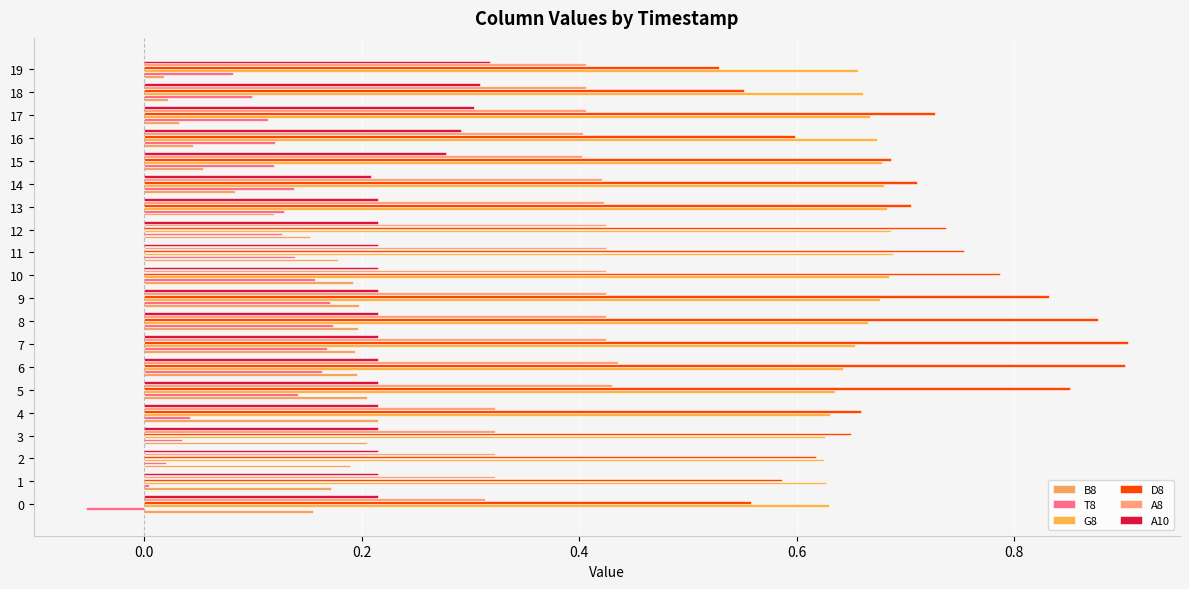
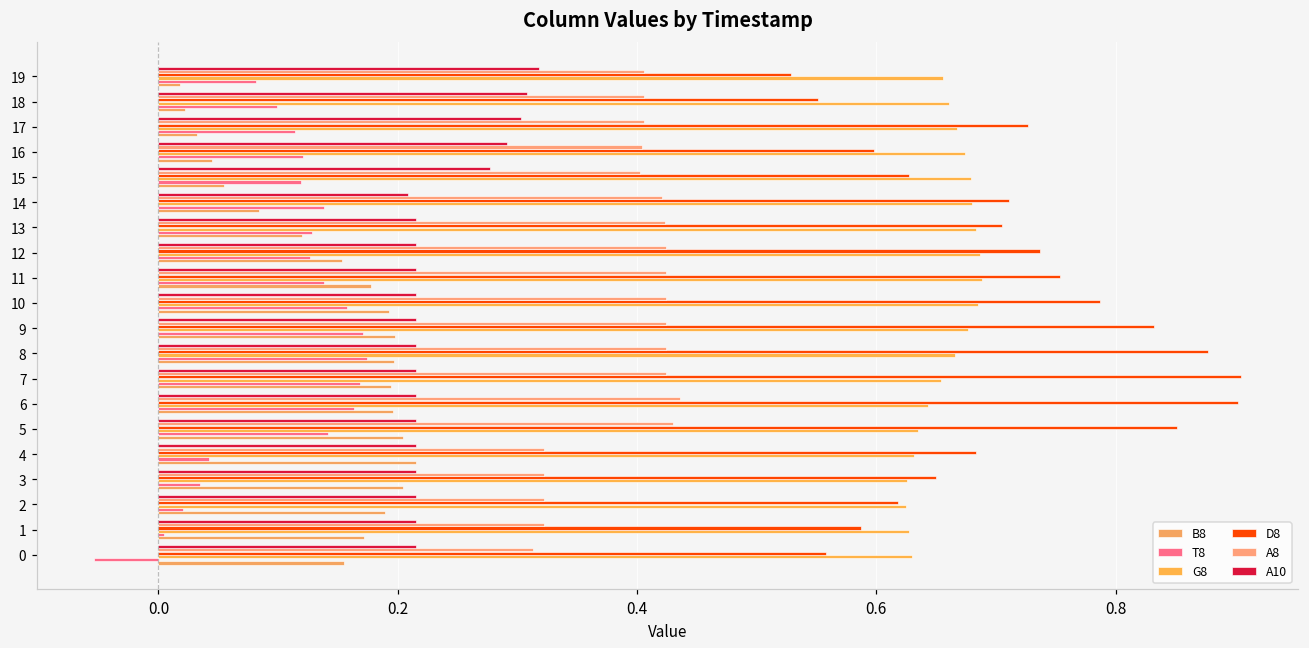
  {
    "D8": {
      "19": 0.529,
      "18": 0.551,
      "17": 0.727,
      "16": 0.598,
-     "15": 0.687,
+     "15": 0.627,
      "14": 0.711,
      "13": 0.705,
      "12": 0.737,
      "11": 0.754,
      "10": 0.787,
      "9": 0.832,
      "8": 0.877,
      "7": 0.905,
      "6": 0.902,
      "5": 0.851,
-     "4": 0.659,
+     "4": 0.683,
      "3": 0.650,
      "2": 0.618,
      "1": 0.587,
      "0": 0.558
    },
    "A10": {
      "19": 0.318,
      "18": 0.308,
      "17": 0.303,
      "16": 0.292,
      "15": 0.277,
      "14": 0.209,
      "13": 0.215,
      "12": 0.215,
      "11": 0.215,
      "10": 0.215,
      "9": 0.215,
      "8": 0.215,
      "7": 0.215,
      "6": 0.215,
      "5": 0.215,
      "4": 0.215,
      "3": 0.215,
      "2": 0.215,
      "1": 0.215,
      "0": 0.215
    }
  }
